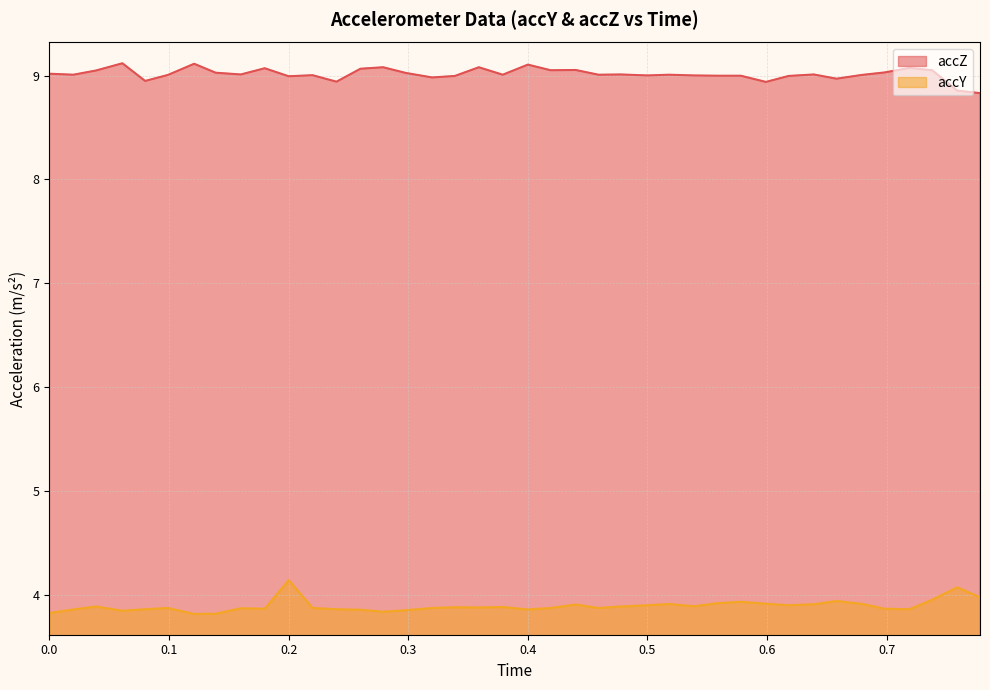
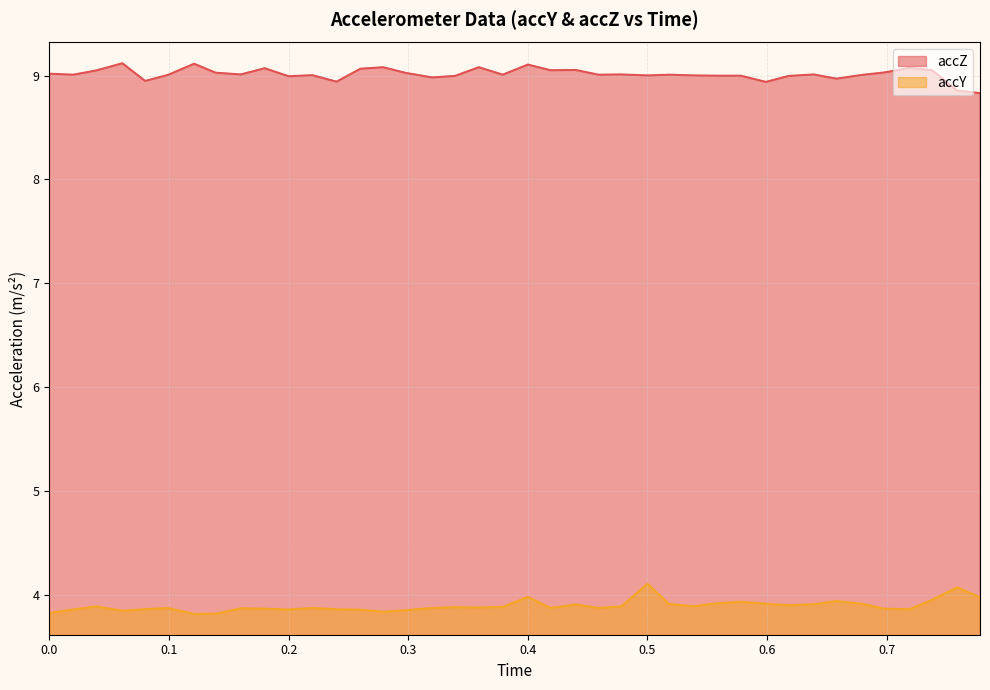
  {
    "accZ": {
      "0.0": 9.02,
      "0.2": 8.99,
      "0.4": 9.11,
      "0.5": 9.00
    },
    "accY": {
      "0.0": 3.83,
-     "0.2": 4.14,
-     "0.4": 3.86,
-     "0.5": 3.90
+     "0.2": 3.86,
+     "0.4": 3.98,
+     "0.5": 4.11
    }
  }
